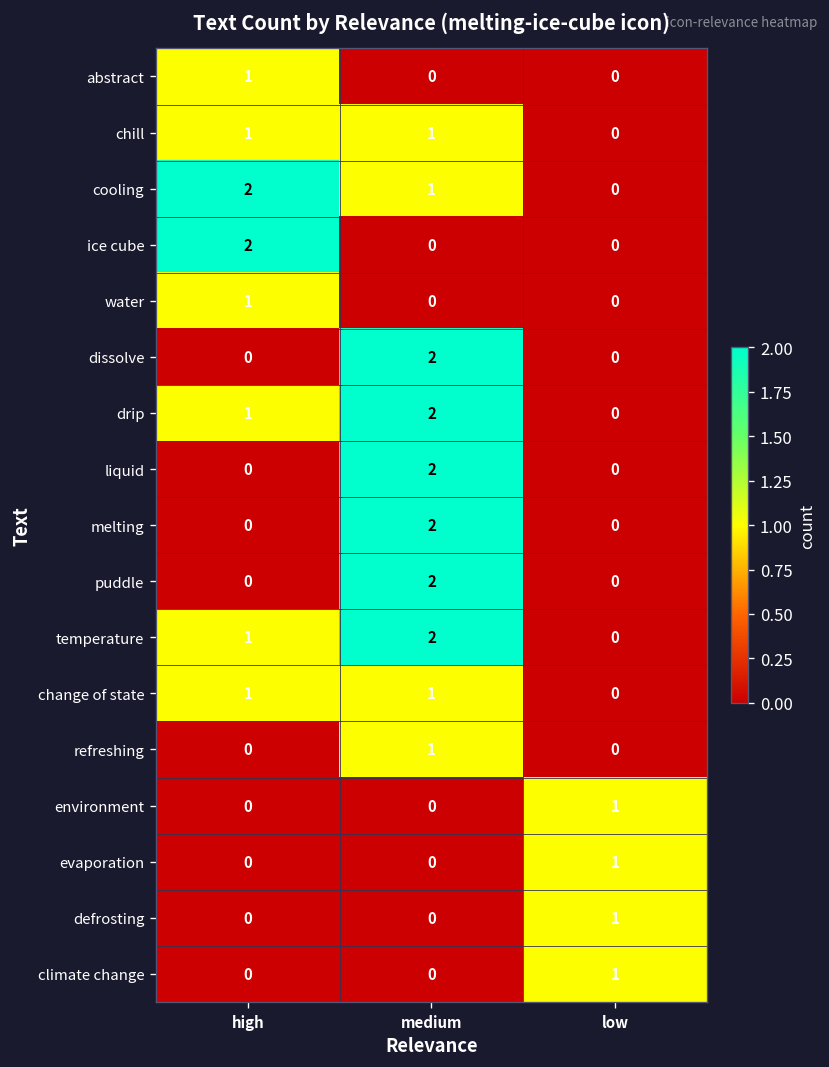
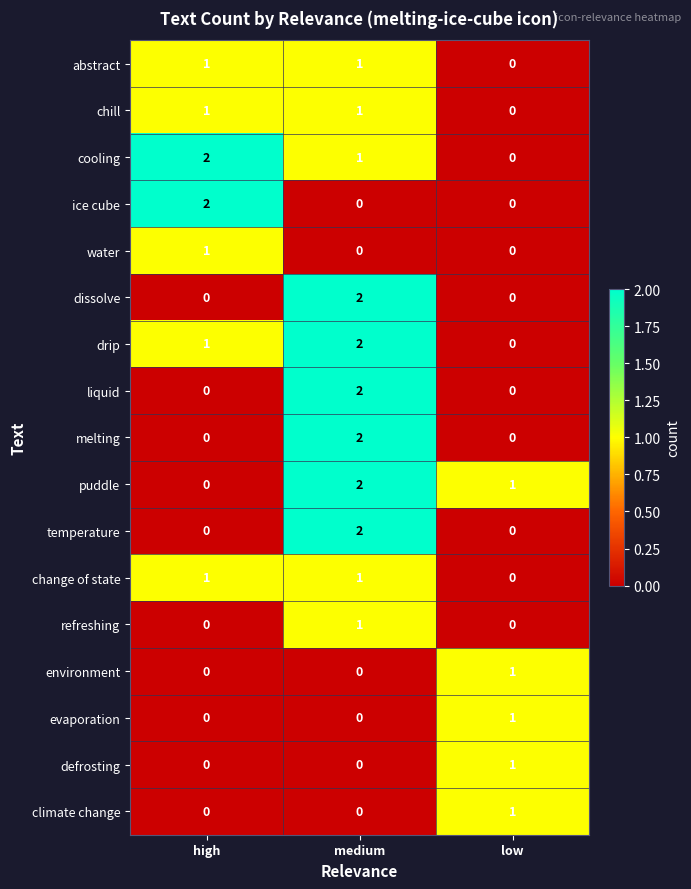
  {
    "abstract": {
      "high": 1,
-     "medium": 0,
+     "medium": 1,
      "low": 0
    },
    "chill": {
      "high": 1,
      "medium": 1,
      "low": 0
    },
    "cooling": {
      "high": 2,
      "medium": 1,
      "low": 0
    },
    "ice cube": {
      "high": 2,
      "medium": 0,
      "low": 0
    },
    "water": {
      "high": 1,
      "medium": 0,
      "low": 0
    },
    "dissolve": {
      "high": 0,
      "medium": 2,
      "low": 0
    },
    "drip": {
      "high": 1,
      "medium": 2,
      "low": 0
    },
    "liquid": {
      "high": 0,
      "medium": 2,
      "low": 0
    },
    "melting": {
      "high": 0,
      "medium": 2,
      "low": 0
    },
    "puddle": {
      "high": 0,
      "medium": 2,
-     "low": 0
+     "low": 1
    },
    "temperature": {
-     "high": 1,
+     "high": 0,
      "medium": 2,
      "low": 0
    },
    "change of state": {
      "high": 1,
      "medium": 1,
      "low": 0
    },
    "refreshing": {
      "high": 0,
      "medium": 1,
      "low": 0
    },
    "environment": {
      "high": 0,
      "medium": 0,
      "low": 1
    },
    "evaporation": {
      "high": 0,
      "medium": 0,
      "low": 1
    },
    "defrosting": {
      "high": 0,
      "medium": 0,
      "low": 1
    },
    "climate change": {
      "high": 0,
      "medium": 0,
      "low": 1
    }
  }
